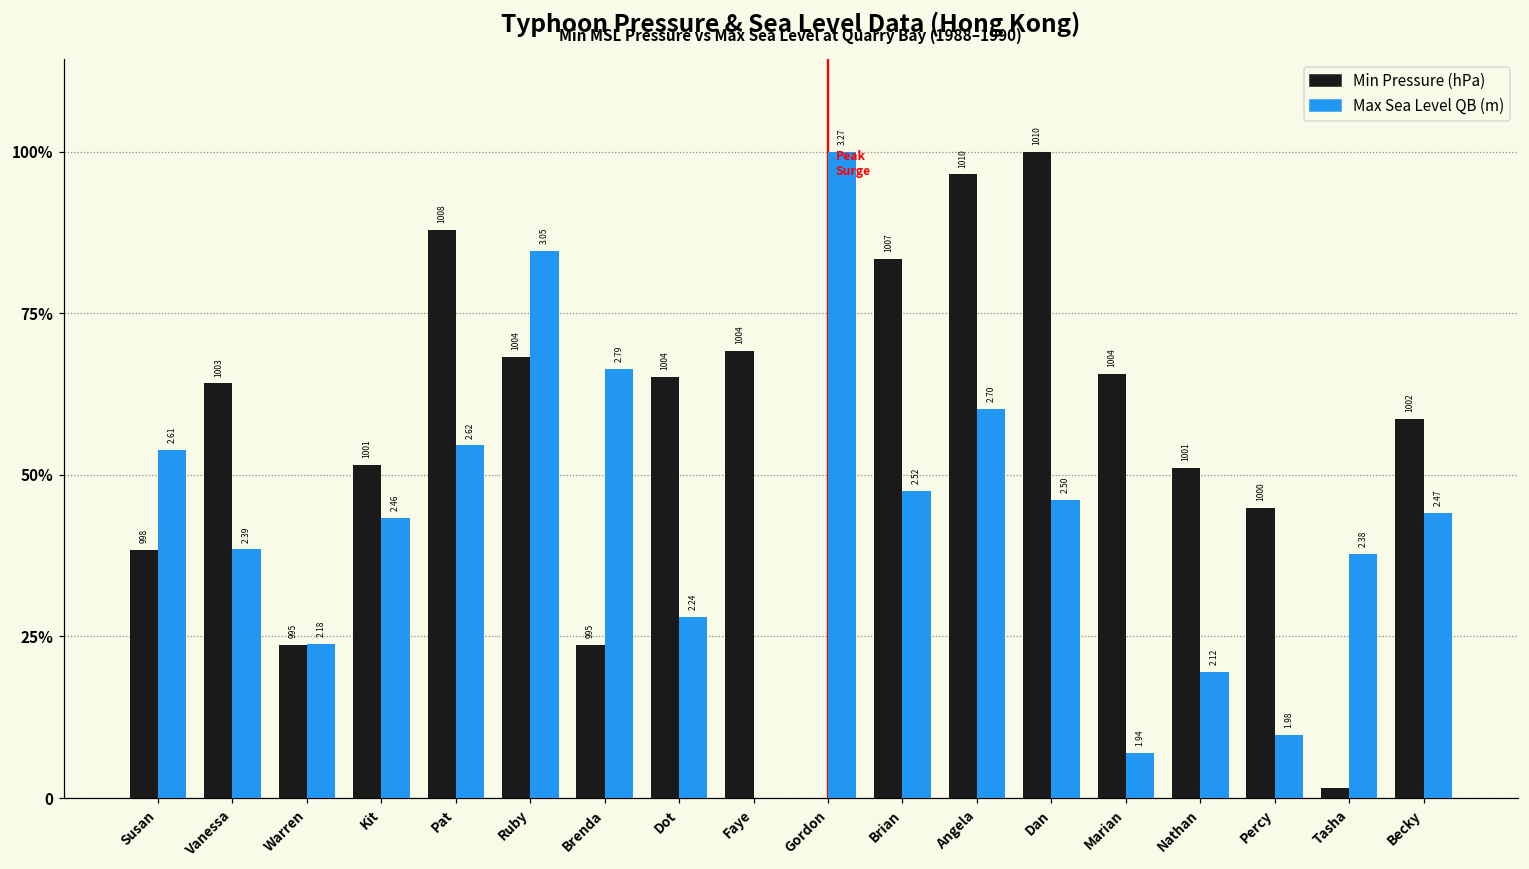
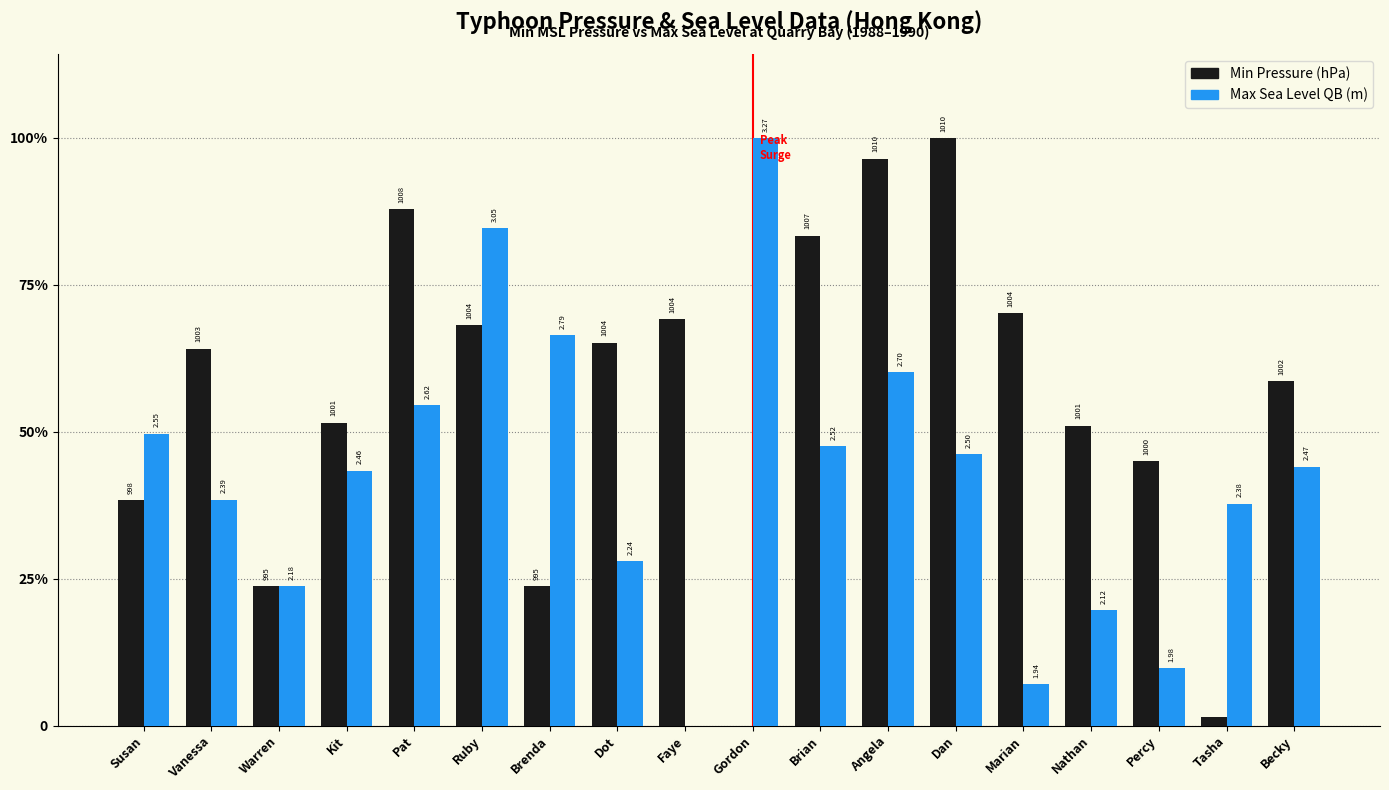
  {
    "Min Pressure (hPa)": {
      "Gordon": "0%",
-     "Marian": "66%",
+     "Marian": "70%",
      "Tasha": "2%"
    },
    "Max Sea Level QB (m)": {
-     "Susan": "2.61"
+     "Susan": "2.55"
    }
  }
